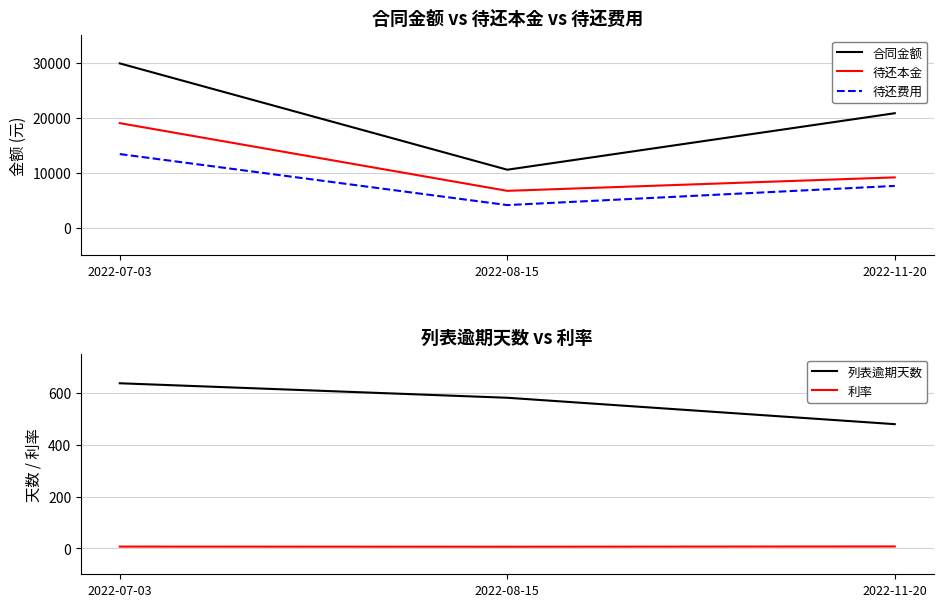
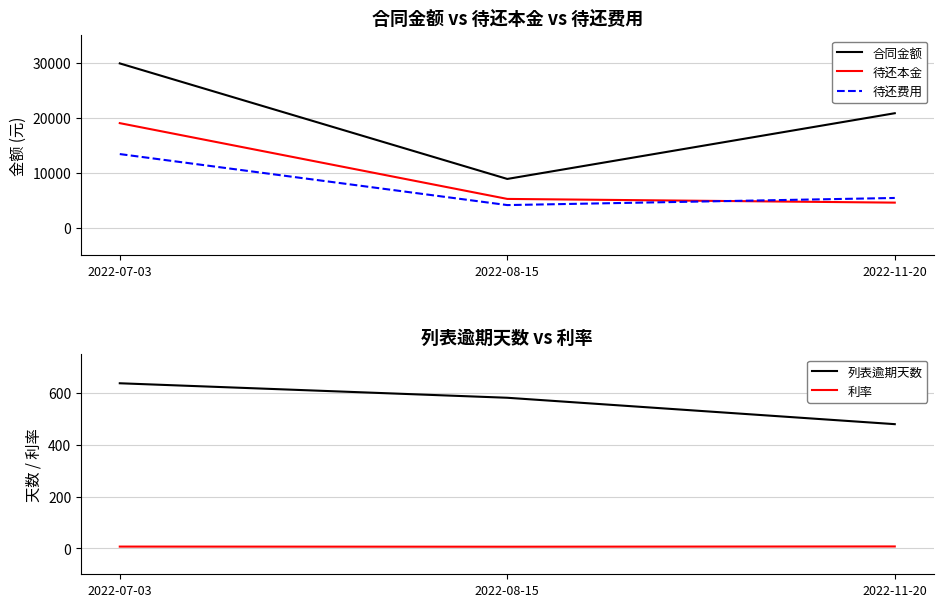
  {
    "合同金额 vs 待还本金 vs 待还费用": {
      "合同金额": {
        "2022-07-03": 30000,
-       "2022-08-15": 11000,
+       "2022-08-15": 9000,
        "2022-11-20": 21000
      },
      "待还本金": {
        "2022-07-03": 19000,
-       "2022-08-15": 7000,
-       "2022-11-20": 9000
+       "2022-08-15": 5000,
+       "2022-11-20": 5000
      },
      "待还费用": {
        "2022-07-03": 13000,
        "2022-08-15": 4000,
-       "2022-11-20": 8000
+       "2022-11-20": 5000
      }
    },
    "列表逾期天数 vs 利率": {
      "列表逾期天数": {
        "2022-07-03": 640,
        "2022-08-15": 580,
        "2022-11-20": 480
      },
      "利率": {
        "2022-07-03": 10,
        "2022-08-15": 10,
        "2022-11-20": 10
      }
    }
  }
